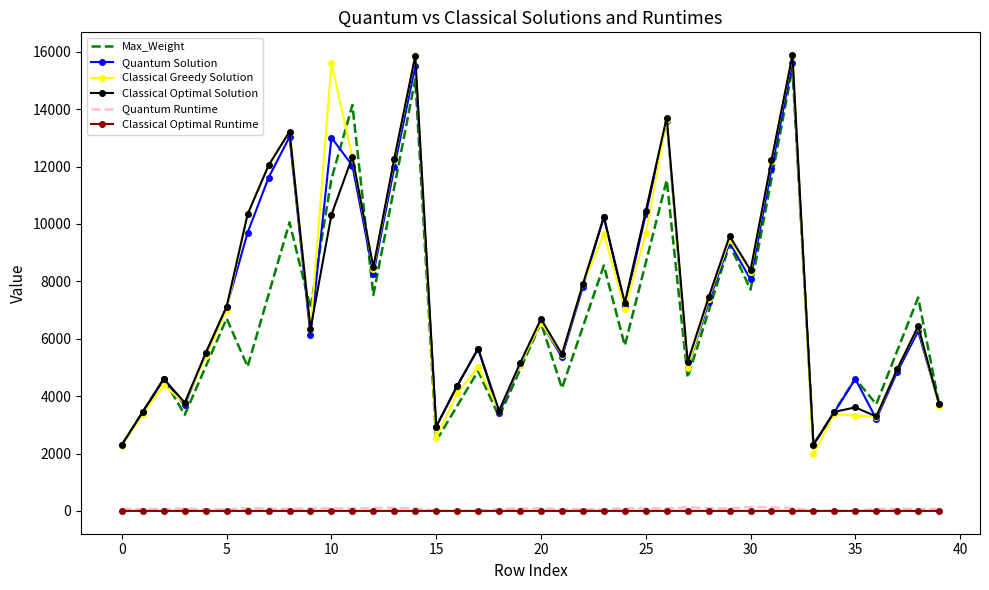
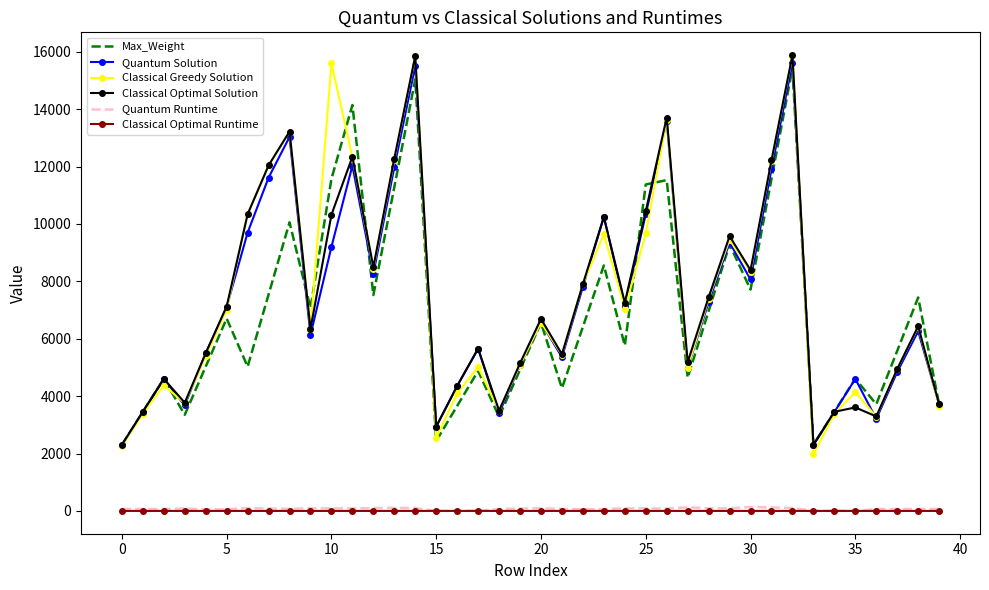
  {
    "Max_Weight": {
      "5": 6700,
      "10": 11600,
      "15": 2400,
-     "25": 8600,
+     "25": 11400,
      "30": 7700
    },
    "Quantum Solution": {
-     "10": 13000,
+     "10": 9200,
      "25": 10300,
      "30": 8100
    },
    "Classical Greedy Solution": {
      "5": 7000,
      "10": 15600,
      "15": 2600,
      "25": 9700,
-     "35": 3300
+     "35": 4100
    },
    "Classical Optimal Solution": {
      "10": 10300,
      "20": 6700,
      "25": 10400,
      "35": 3600
    },
    "Quantum Runtime": {
      "20": 100,
      "25": 100,
      "30": 100
    },
    "Classical Optimal Runtime": {
      "20": 0,
      "25": 0,
      "30": 0
    }
  }
